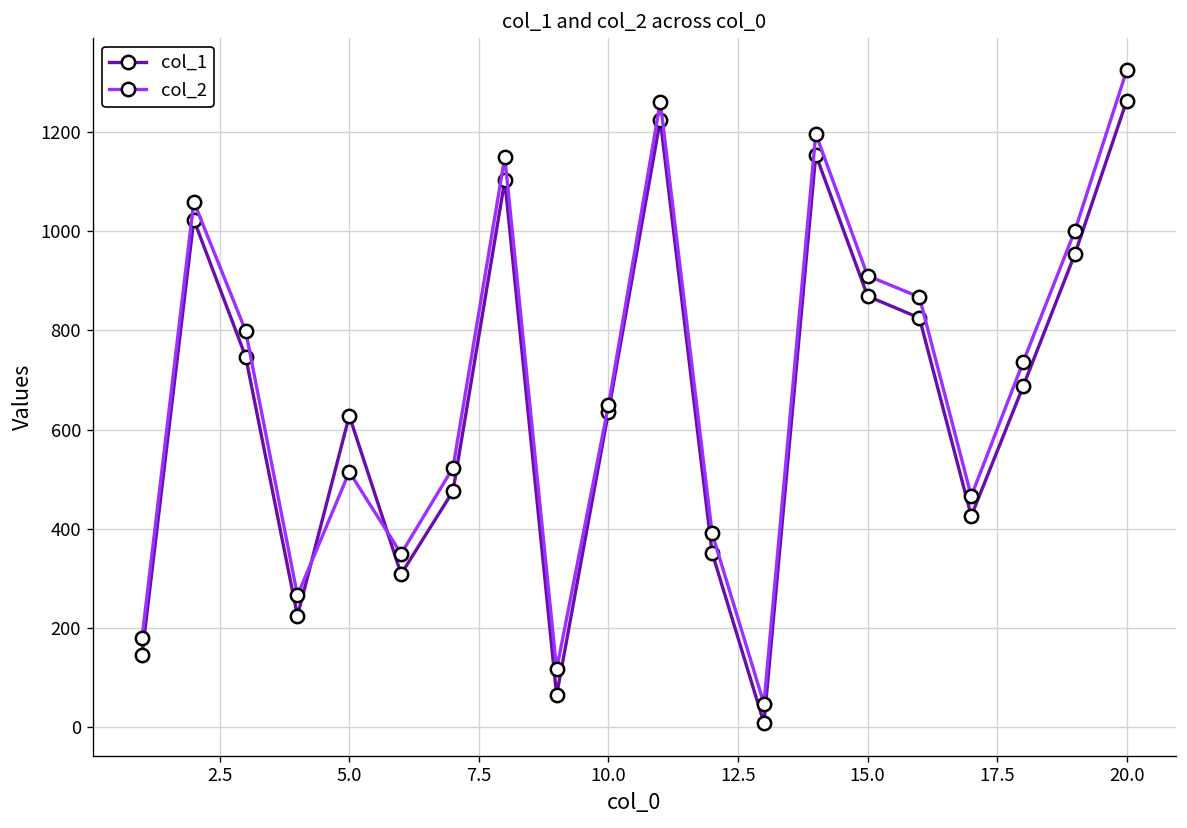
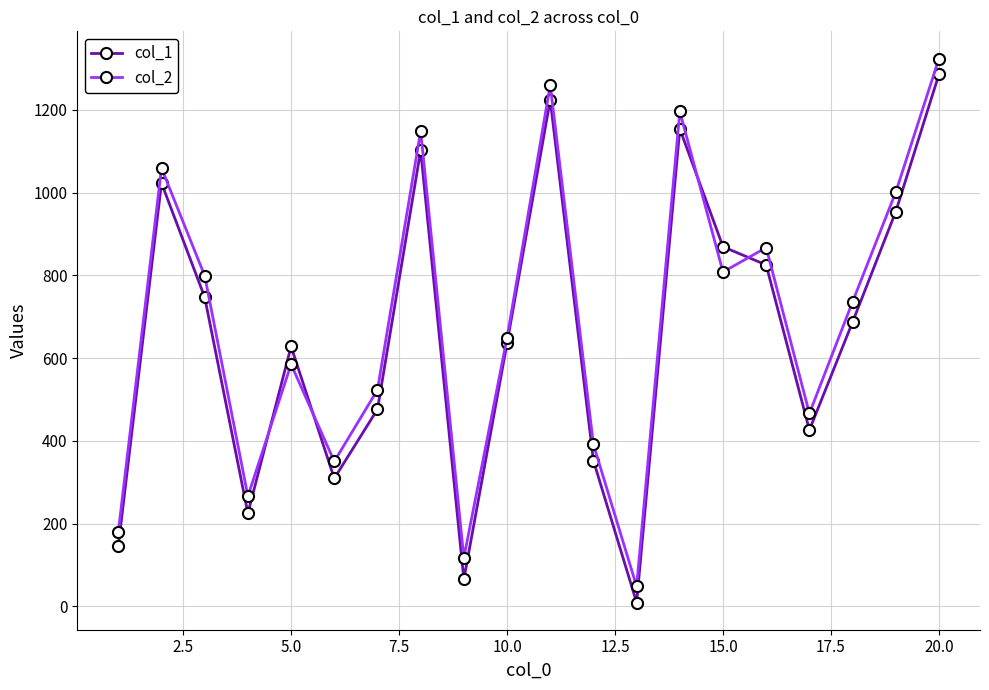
  {
    "col_1": {
      "5.0": 630,
      "10.0": 640,
      "15.0": 870,
-     "20.0": 1260
+     "20.0": 1290
    },
    "col_2": {
-     "5.0": 520,
+     "5.0": 590,
      "10.0": 650,
-     "15.0": 910,
+     "15.0": 810,
      "20.0": 1320
    }
  }
